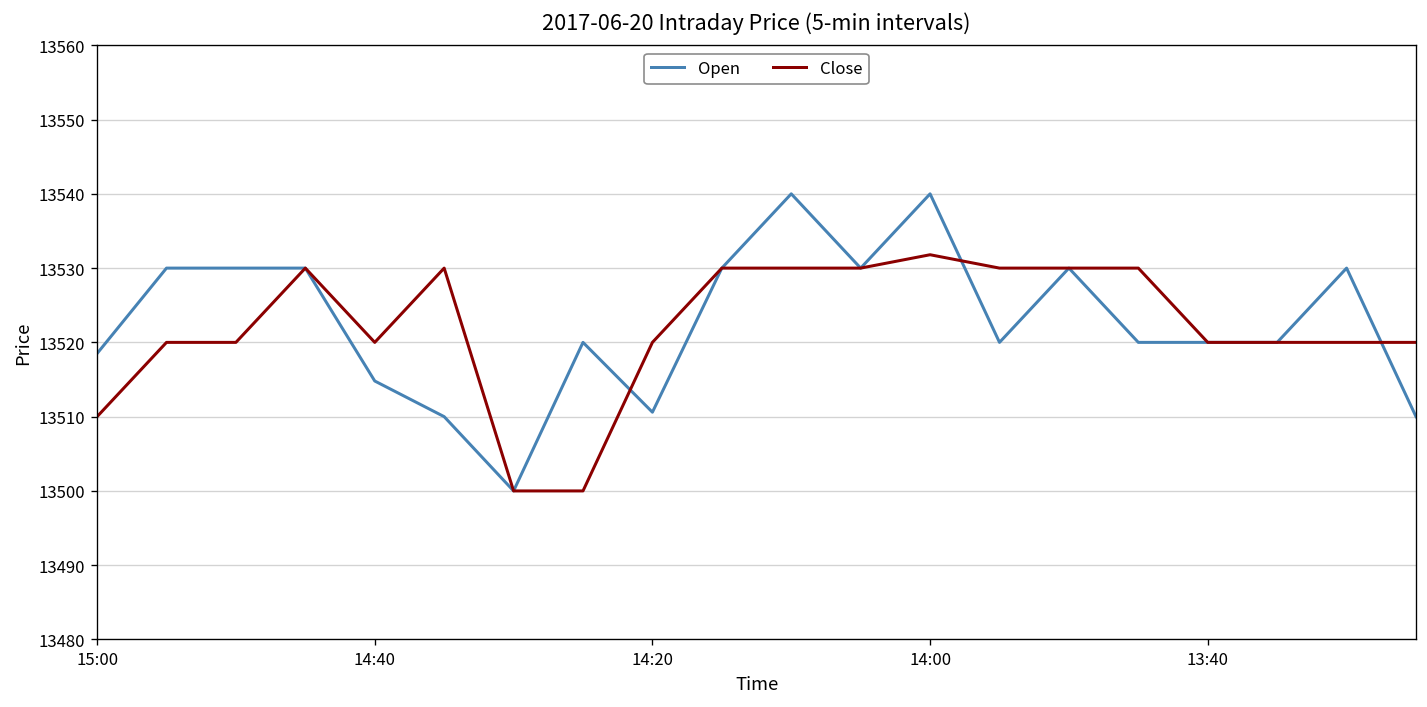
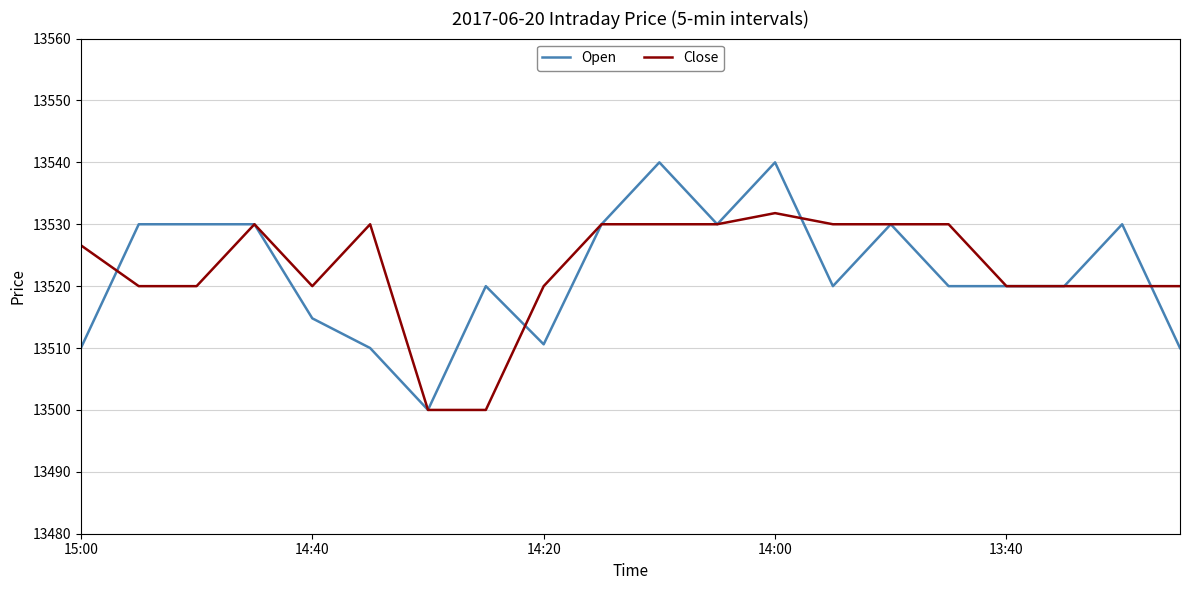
  {
    "Open": {
-     "15:00": 13519,
+     "15:00": 13510,
      "14:40": 13515,
      "14:20": 13511,
      "14:00": 13540
    },
    "Close": {
-     "15:00": 13510,
+     "15:00": 13527,
      "14:40": 13520,
      "14:20": 13520,
      "14:00": 13532
    }
  }
